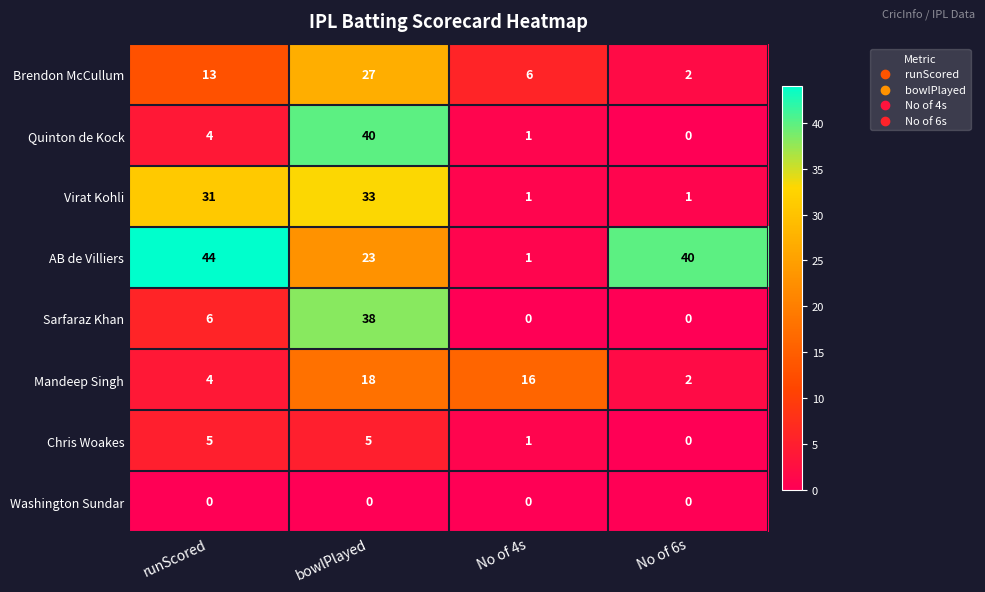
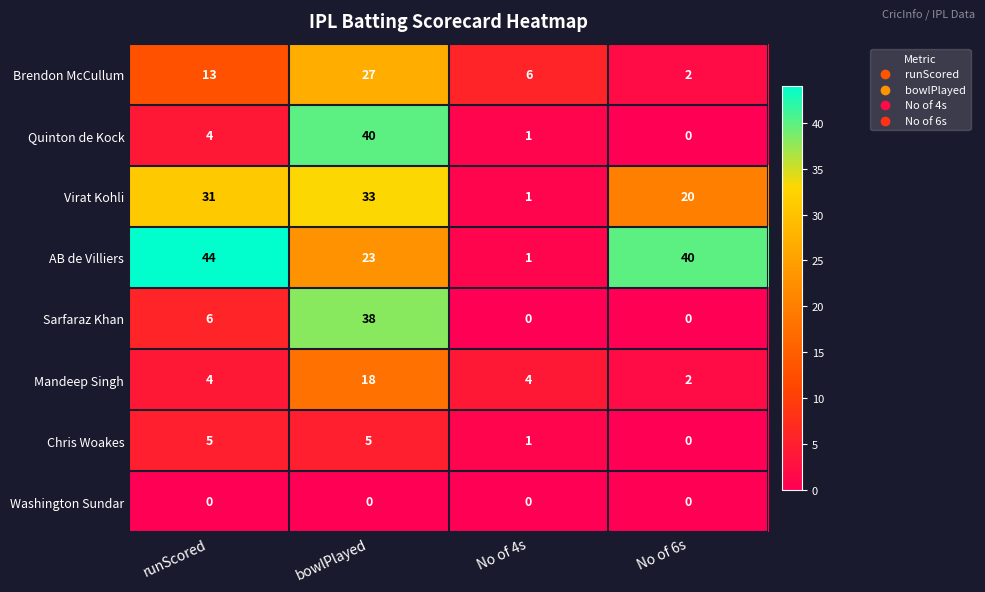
  {
    "Brendon McCullum": {
      "runScored": 13,
      "bowlPlayed": 27,
      "No of 4s": 6,
      "No of 6s": 2
    },
    "Quinton de Kock": {
      "runScored": 4,
      "bowlPlayed": 40,
      "No of 4s": 1,
      "No of 6s": 0
    },
    "Virat Kohli": {
      "runScored": 31,
      "bowlPlayed": 33,
      "No of 4s": 1,
-     "No of 6s": 1
+     "No of 6s": 20
    },
    "AB de Villiers": {
      "runScored": 44,
      "bowlPlayed": 23,
      "No of 4s": 1,
      "No of 6s": 40
    },
    "Sarfaraz Khan": {
      "runScored": 6,
      "bowlPlayed": 38,
      "No of 4s": 0,
      "No of 6s": 0
    },
    "Mandeep Singh": {
      "runScored": 4,
      "bowlPlayed": 18,
-     "No of 4s": 16,
+     "No of 4s": 4,
      "No of 6s": 2
    },
    "Chris Woakes": {
      "runScored": 5,
      "bowlPlayed": 5,
      "No of 4s": 1,
      "No of 6s": 0
    },
    "Washington Sundar": {
      "runScored": 0,
      "bowlPlayed": 0,
      "No of 4s": 0,
      "No of 6s": 0
    }
  }
